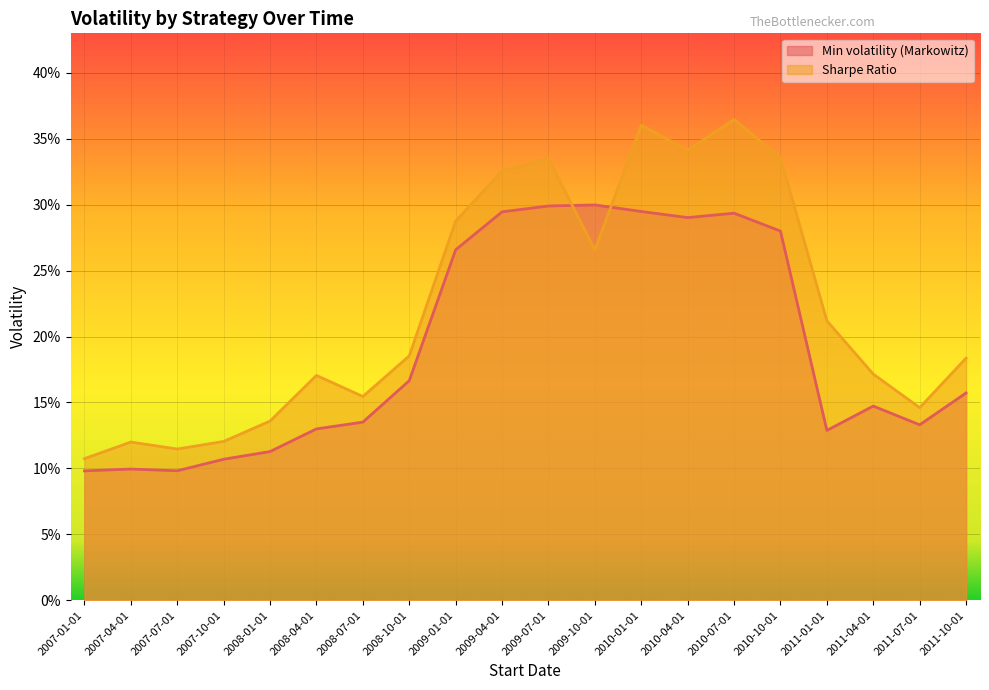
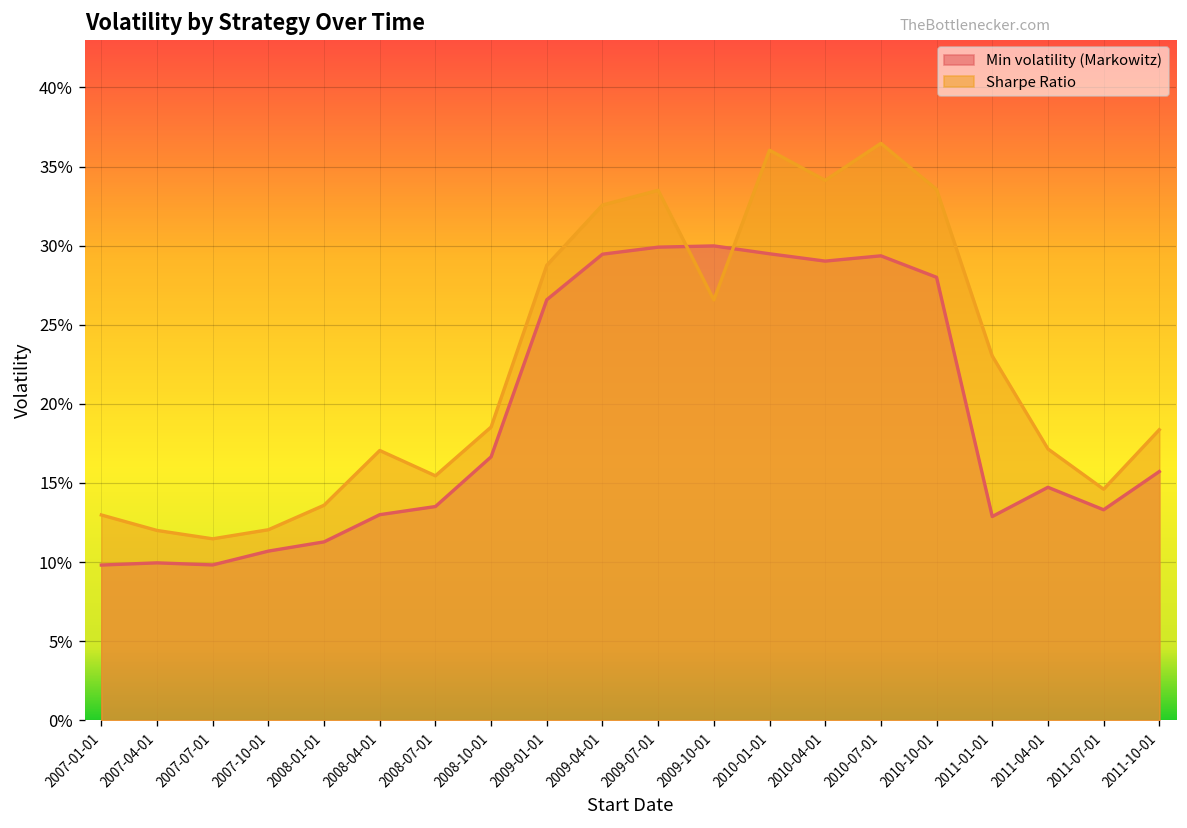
  {
    "Min volatility (Markowitz)": {
      "2007-01-01": "9.8%",
      "2007-04-01": "10.0%",
      "2007-07-01": "9.8%",
      "2007-10-01": "10.7%",
      "2008-01-01": "11.3%",
      "2008-04-01": "13.0%",
      "2008-07-01": "13.5%",
      "2008-10-01": "16.7%",
      "2009-01-01": "26.6%",
      "2009-04-01": "29.5%",
      "2009-07-01": "29.9%",
      "2009-10-01": "30.0%",
      "2010-01-01": "29.5%",
      "2010-04-01": "29.0%",
      "2010-07-01": "29.4%",
      "2010-10-01": "28.0%",
      "2011-01-01": "12.9%",
      "2011-04-01": "14.7%",
      "2011-07-01": "13.3%",
      "2011-10-01": "15.7%"
    },
    "Sharpe Ratio": {
-     "2007-01-01": "10.7%",
+     "2007-01-01": "13.0%",
      "2007-04-01": "12.0%",
      "2007-07-01": "11.5%",
      "2007-10-01": "12.0%",
      "2008-01-01": "13.6%",
      "2008-04-01": "17.1%",
      "2008-07-01": "15.5%",
      "2008-10-01": "18.5%",
      "2009-01-01": "28.8%",
      "2009-04-01": "32.6%",
      "2009-07-01": "33.5%",
      "2009-10-01": "26.6%",
      "2010-01-01": "36.0%",
      "2010-04-01": "34.1%",
      "2010-07-01": "36.5%",
      "2010-10-01": "33.6%",
-     "2011-01-01": "21.2%",
+     "2011-01-01": "23.0%",
      "2011-04-01": "17.2%",
      "2011-07-01": "14.6%",
      "2011-10-01": "18.4%"
    }
  }
